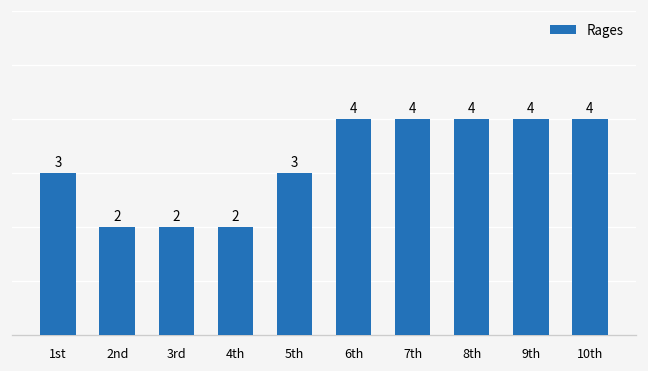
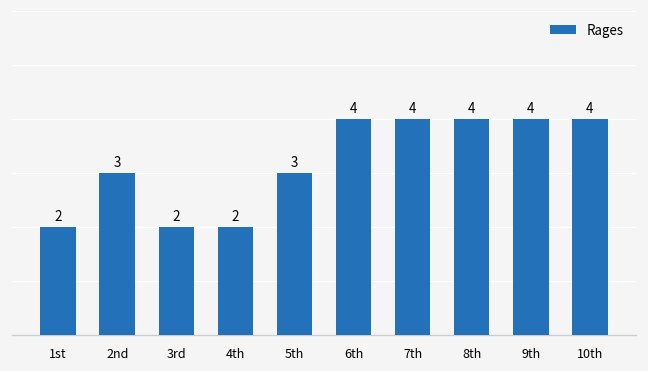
  {
-   "1st": 3,
-   "2nd": 2,
+   "1st": 2,
+   "2nd": 3,
    "3rd": 2,
    "4th": 2,
    "5th": 3,
    "6th": 4,
    "7th": 4,
    "8th": 4,
    "9th": 4,
    "10th": 4
  }
